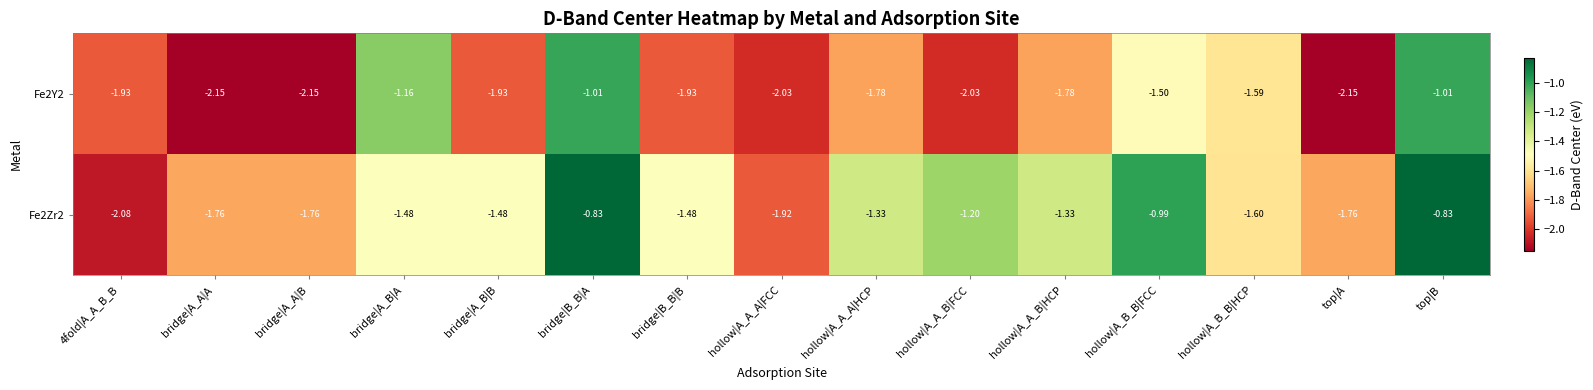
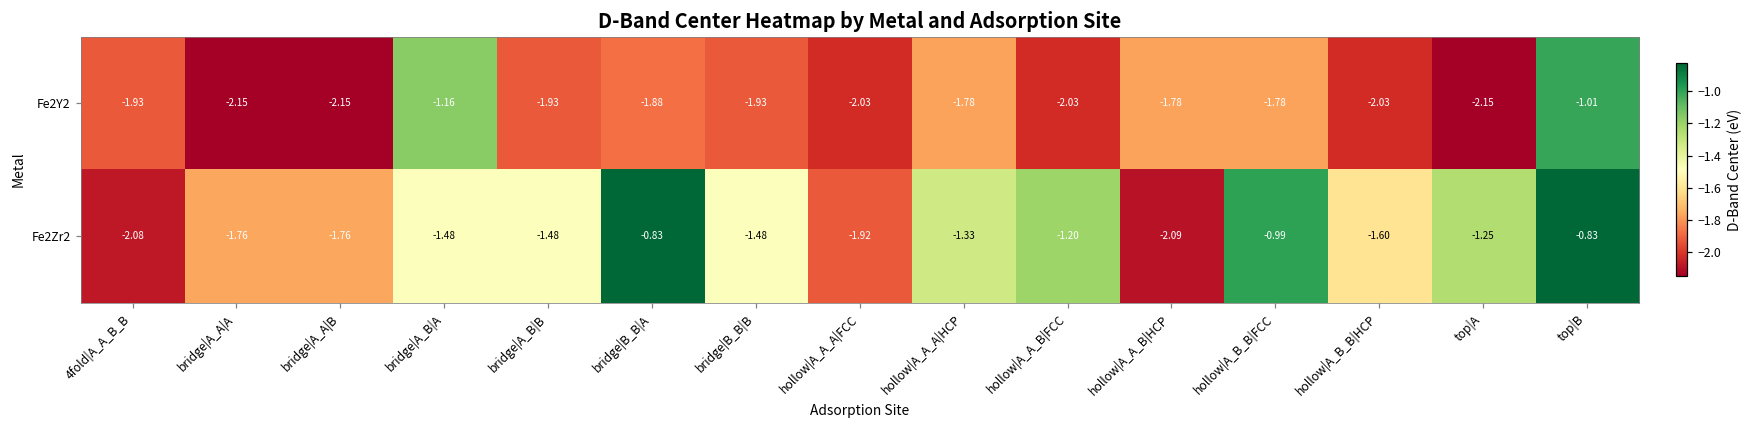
  {
    "Fe2Y2": {
      "4fold|A_A_B_B": -1.93,
      "bridge|A_A|A": -2.15,
      "bridge|A_A|B": -2.15,
      "bridge|A_B|A": -1.16,
      "bridge|A_B|B": -1.93,
-     "bridge|B_B|A": -1.01,
+     "bridge|B_B|A": -1.88,
      "bridge|B_B|B": -1.93,
      "hollow|A_A_A|FCC": -2.03,
      "hollow|A_A_A|HCP": -1.78,
      "hollow|A_A_B|FCC": -2.03,
      "hollow|A_A_B|HCP": -1.78,
-     "hollow|A_B_B|FCC": -1.50,
-     "hollow|A_B_B|HCP": -1.59,
+     "hollow|A_B_B|FCC": -1.78,
+     "hollow|A_B_B|HCP": -2.03,
      "top|A": -2.15,
      "top|B": -1.01
    },
    "Fe2Zr2": {
      "4fold|A_A_B_B": -2.08,
      "bridge|A_A|A": -1.76,
      "bridge|A_A|B": -1.76,
      "bridge|A_B|A": -1.48,
      "bridge|A_B|B": -1.48,
      "bridge|B_B|A": -0.83,
      "bridge|B_B|B": -1.48,
      "hollow|A_A_A|FCC": -1.92,
      "hollow|A_A_A|HCP": -1.33,
      "hollow|A_A_B|FCC": -1.20,
-     "hollow|A_A_B|HCP": -1.33,
+     "hollow|A_A_B|HCP": -2.09,
      "hollow|A_B_B|FCC": -0.99,
      "hollow|A_B_B|HCP": -1.60,
-     "top|A": -1.76,
+     "top|A": -1.25,
      "top|B": -0.83
    }
  }
